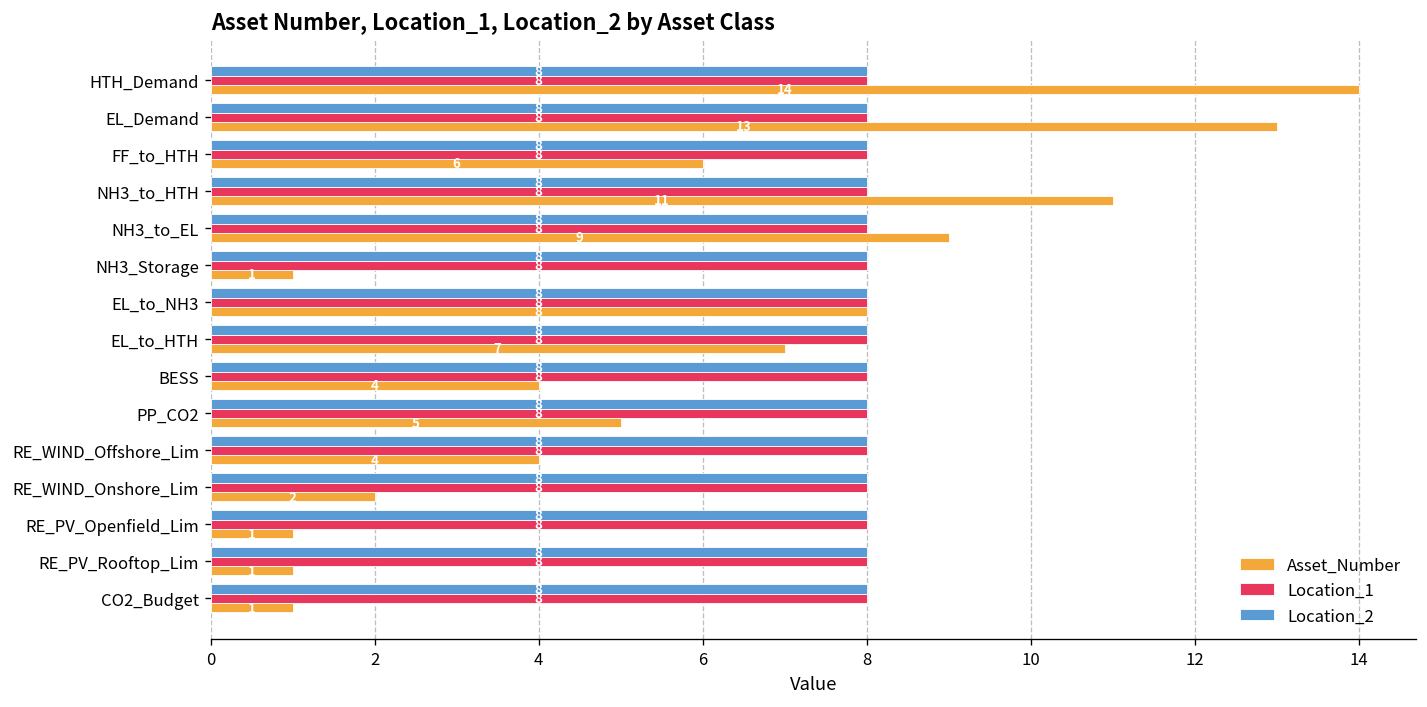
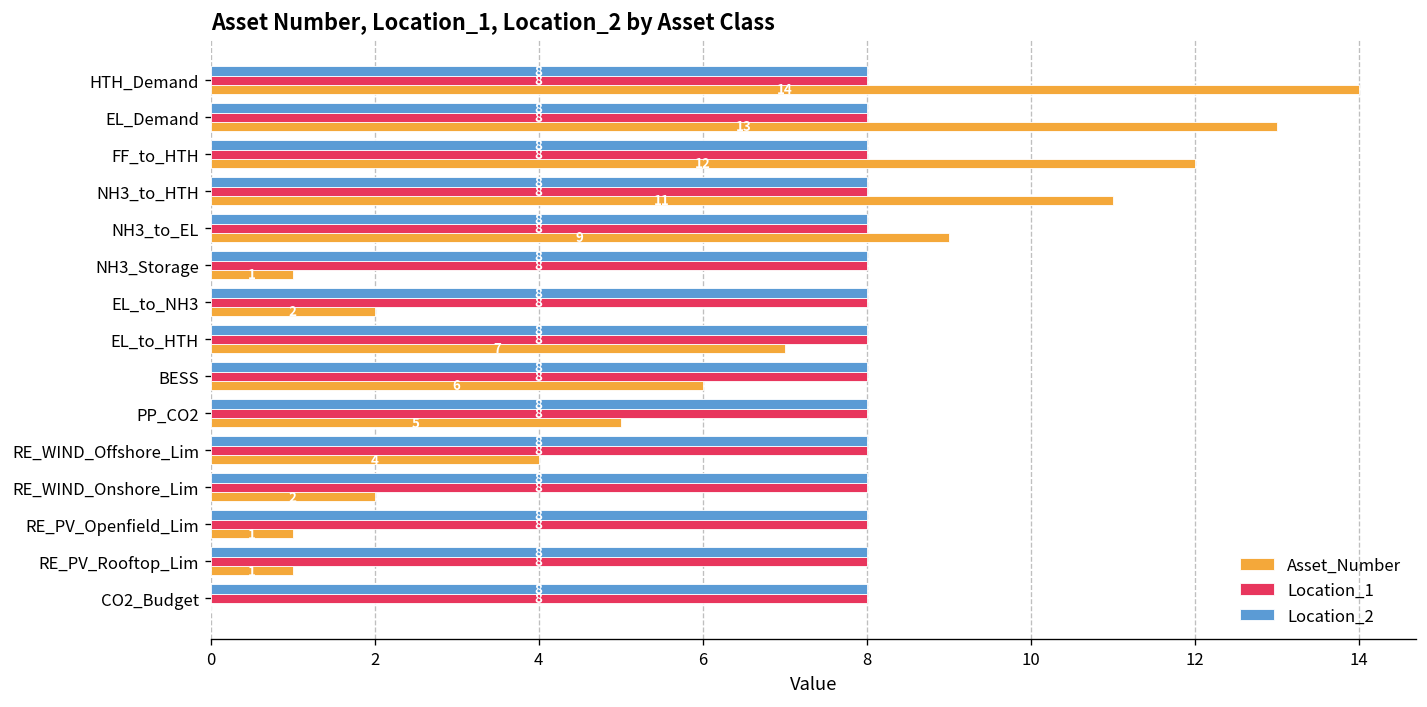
  {
    "Asset_Number": {
      "HTH_Demand": 14,
      "EL_Demand": 13,
-     "FF_to_HTH": 6,
+     "FF_to_HTH": 12,
      "NH3_to_HTH": 11,
      "NH3_to_EL": 9,
      "NH3_Storage": 1,
-     "EL_to_NH3": 8,
+     "EL_to_NH3": 2,
      "EL_to_HTH": 7,
-     "BESS": 4,
+     "BESS": 6,
      "PP_CO2": 5,
      "RE_WIND_Offshore_Lim": 4,
      "RE_WIND_Onshore_Lim": 2,
      "RE_PV_Openfield_Lim": 1,
      "RE_PV_Rooftop_Lim": 1,
-     "CO2_Budget": 1
+     "CO2_Budget": 0
    },
    "Location_1": {
      "HTH_Demand": 8,
      "EL_Demand": 8,
      "NH3_to_HTH": 8,
      "NH3_Storage": 8,
      "EL_to_HTH": 8,
      "BESS": 8,
      "PP_CO2": 8,
      "RE_WIND_Onshore_Lim": 8,
      "RE_PV_Openfield_Lim": 8,
      "CO2_Budget": 8
    },
    "Location_2": {
      "HTH_Demand": 8,
      "EL_Demand": 8,
      "NH3_to_HTH": 8,
      "NH3_Storage": 8,
      "EL_to_NH3": 8,
      "EL_to_HTH": 8,
      "BESS": 8,
      "PP_CO2": 8,
      "RE_WIND_Onshore_Lim": 8,
      "RE_PV_Openfield_Lim": 8,
      "RE_PV_Rooftop_Lim": 8,
      "CO2_Budget": 8
    }
  }
